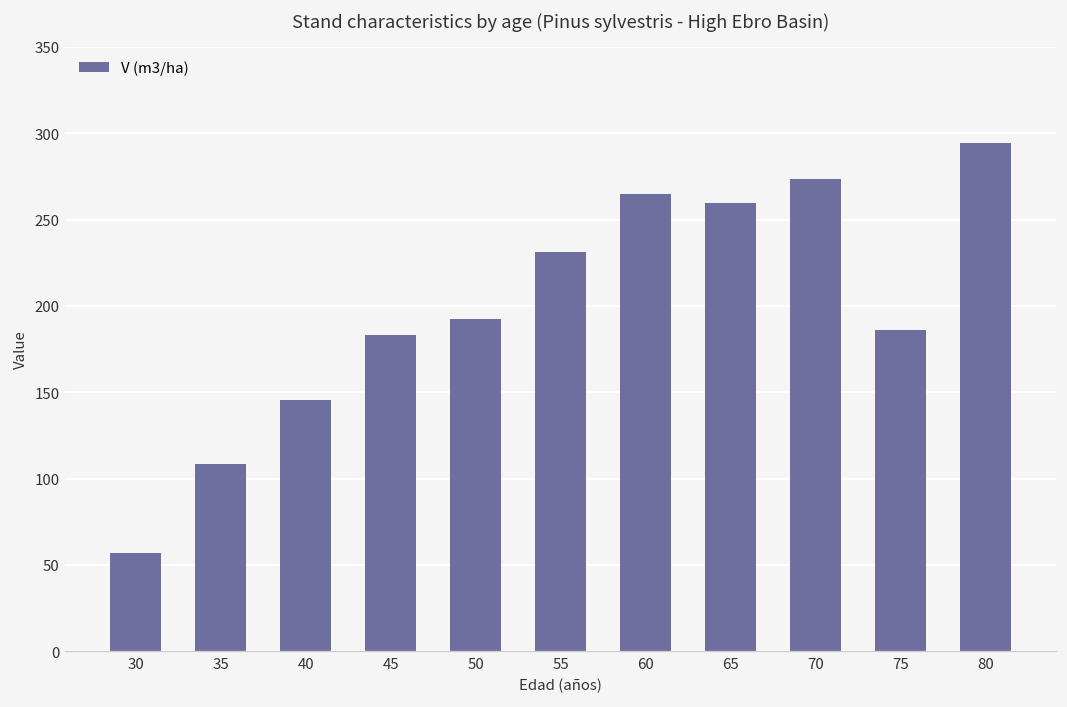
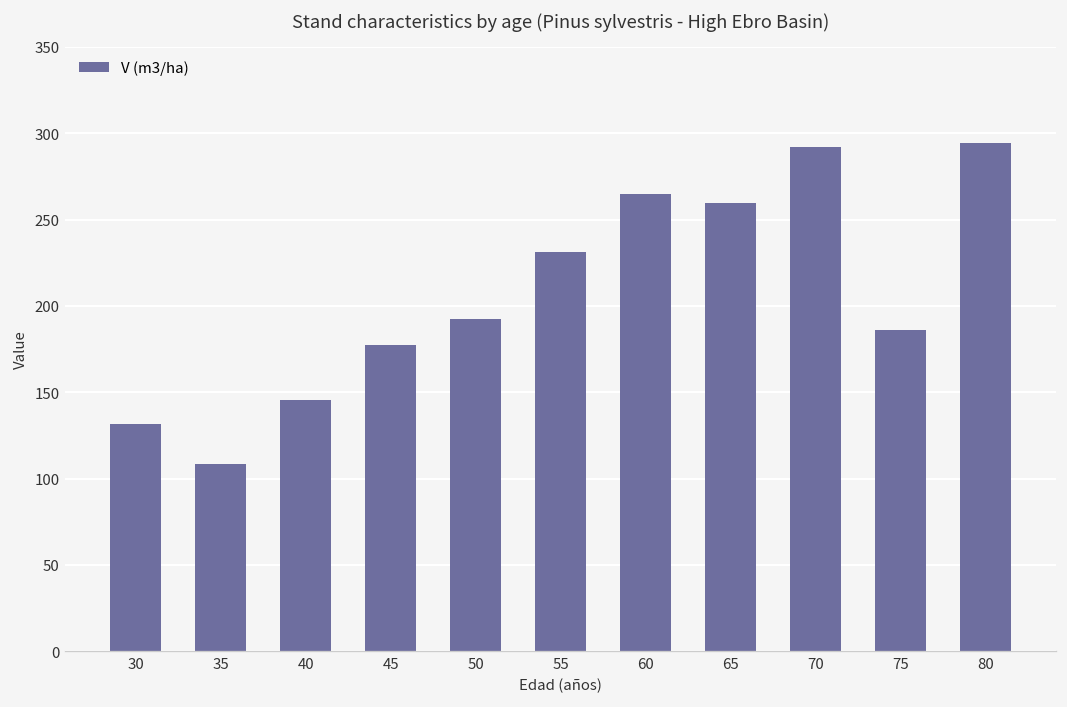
  {
-   "30": 57,
+   "30": 132,
    "35": 108,
    "40": 145,
-   "45": 183,
+   "45": 177,
    "50": 193,
    "55": 231,
    "60": 265,
    "65": 260,
-   "70": 274,
+   "70": 292,
    "75": 186,
    "80": 294
  }
